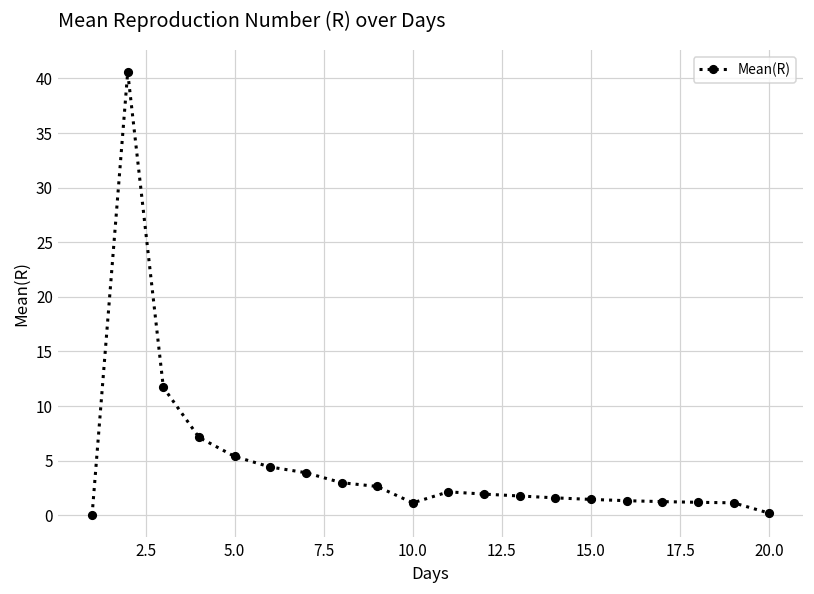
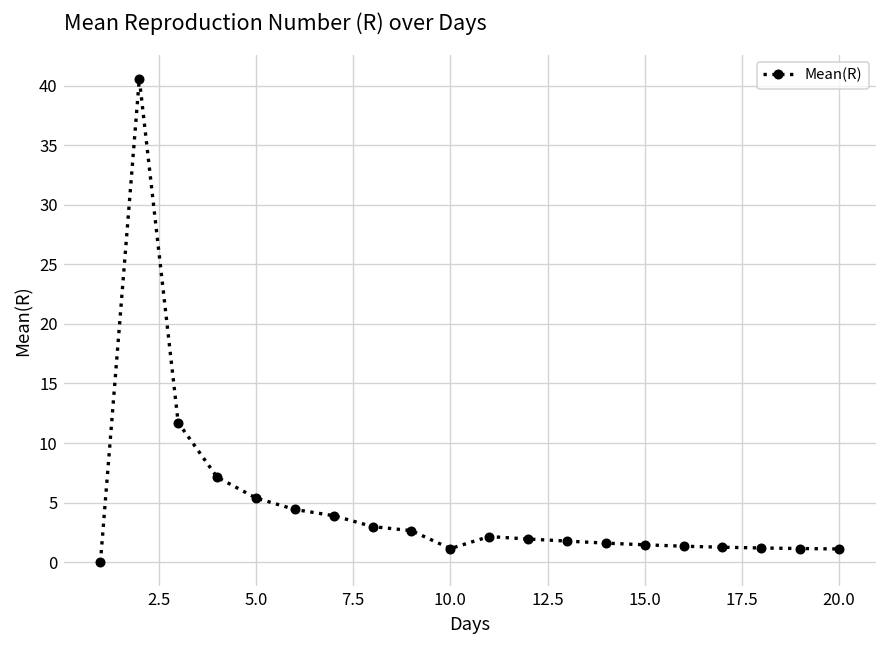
  {
    "5.0": 5,
    "10.0": 1,
    "15.0": 1,
-   "20.0": 0
+   "20.0": 1
  }
